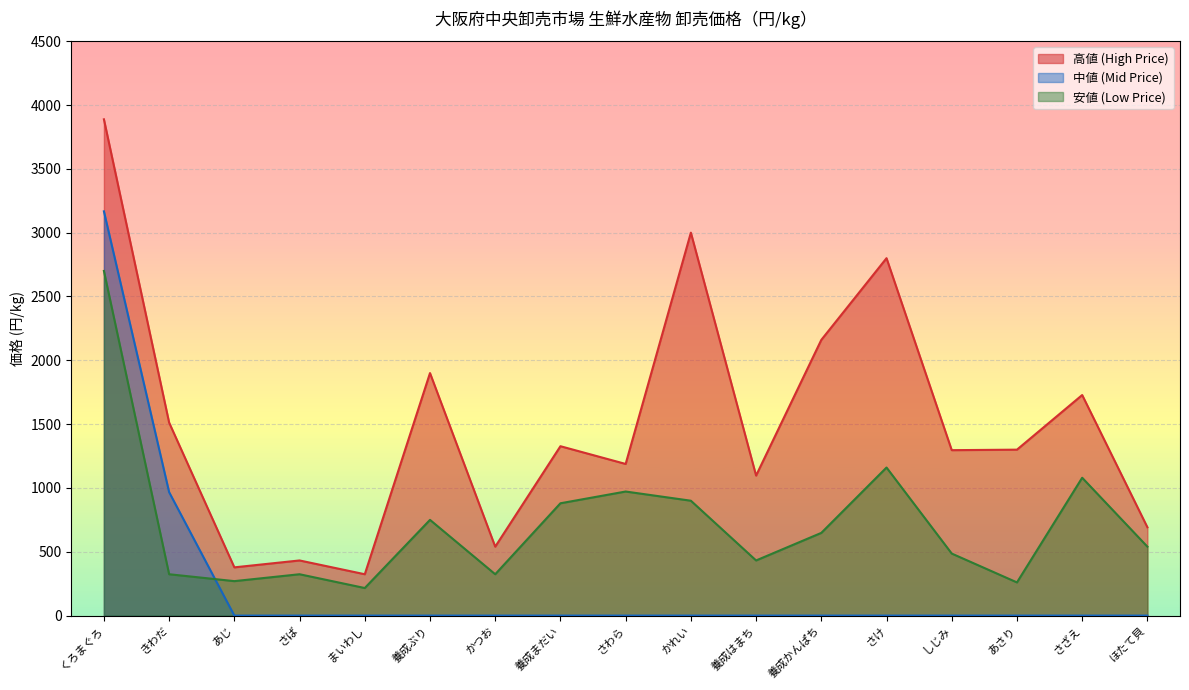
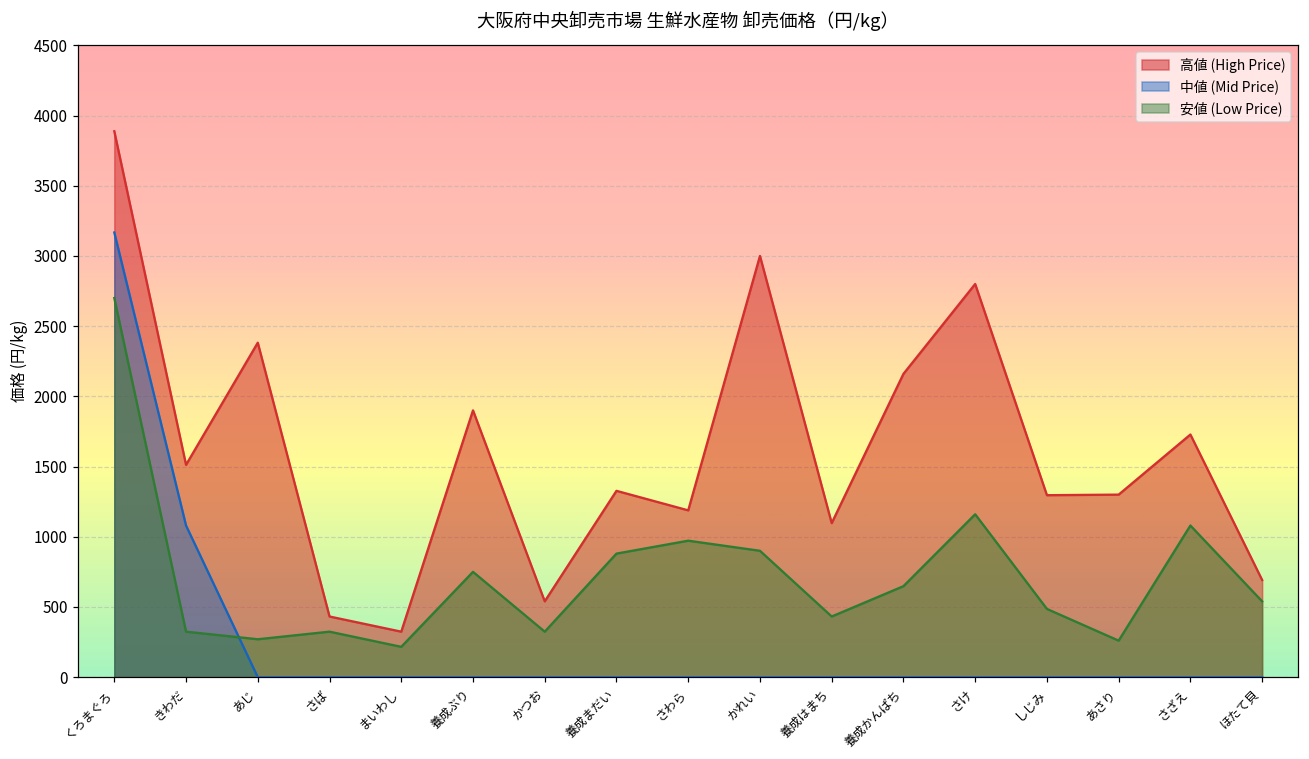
  {
    "高値 (High Price)": {
      "くろまぐろ": 3890,
      "きわだ": 1510,
-     "あじ": 380,
+     "あじ": 2380,
      "さば": 430,
      "まいわし": 320,
      "養成ぶり": 1900,
      "かつお": 540,
      "養成まだい": 1330,
      "さわら": 1190,
      "かれい": 3000,
      "養成はまち": 1100,
      "養成かんぱち": 2160,
      "さけ": 2800,
      "しじみ": 1300,
      "あさり": 1300,
      "さざえ": 1730,
      "ほたて貝": 690
    },
    "中値 (Mid Price)": {
      "くろまぐろ": 3170,
-     "きわだ": 970,
+     "きわだ": 1080,
      "あじ": 0,
      "さば": 0,
      "まいわし": 0,
      "養成ぶり": 0,
      "かつお": 0,
      "養成まだい": 0,
      "さわら": 0,
      "かれい": 0,
      "養成はまち": 0,
      "養成かんぱち": 0,
      "さけ": 0,
      "しじみ": 0,
      "あさり": 0,
      "さざえ": 0,
      "ほたて貝": 0
    },
    "安値 (Low Price)": {
      "くろまぐろ": 2700,
      "きわだ": 320,
      "あじ": 270,
      "さば": 320,
      "まいわし": 220,
      "養成ぶり": 750,
      "かつお": 320,
      "養成まだい": 880,
      "さわら": 970,
      "かれい": 900,
      "養成はまち": 430,
      "養成かんぱち": 650,
      "さけ": 1160,
      "しじみ": 490,
      "あさり": 260,
      "さざえ": 1080,
      "ほたて貝": 540
    }
  }
